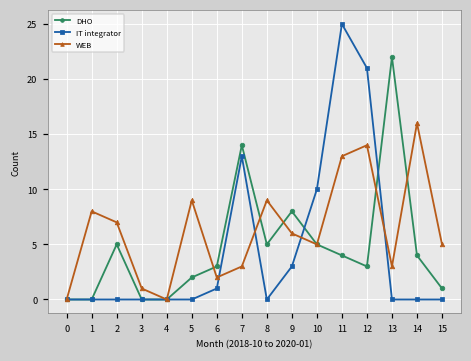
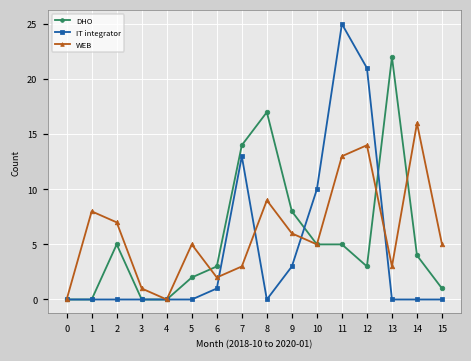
  {
    "DHO": {
      "2": 5,
      "5": 2,
      "6": 3,
      "7": 14,
-     "8": 5,
+     "8": 17,
      "9": 8,
-     "11": 4,
+     "11": 5,
      "12": 3,
      "13": 22,
      "14": 4,
      "15": 1
    },
    "IT integrator": {
      "2": 0,
      "5": 0,
      "6": 1,
      "7": 13,
      "8": 0,
      "9": 3,
      "10": 10,
      "11": 25,
      "12": 21,
      "13": 0,
      "14": 0,
      "15": 0
    },
    "WEB": {
      "1": 8,
      "2": 7,
      "3": 1,
-     "5": 9,
+     "5": 5,
      "6": 2,
      "7": 3,
      "8": 9,
      "9": 6,
      "11": 13,
      "12": 14,
      "13": 3,
      "14": 16,
      "15": 5
    }
  }
